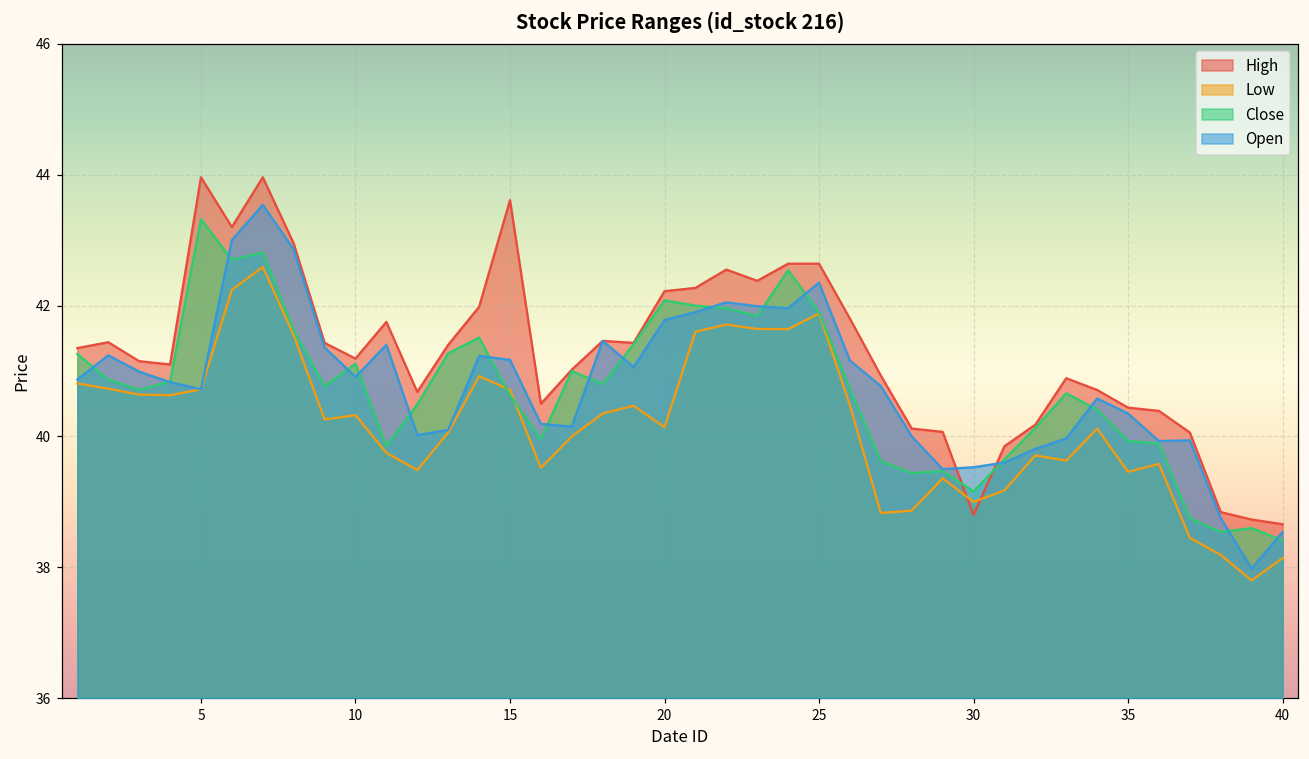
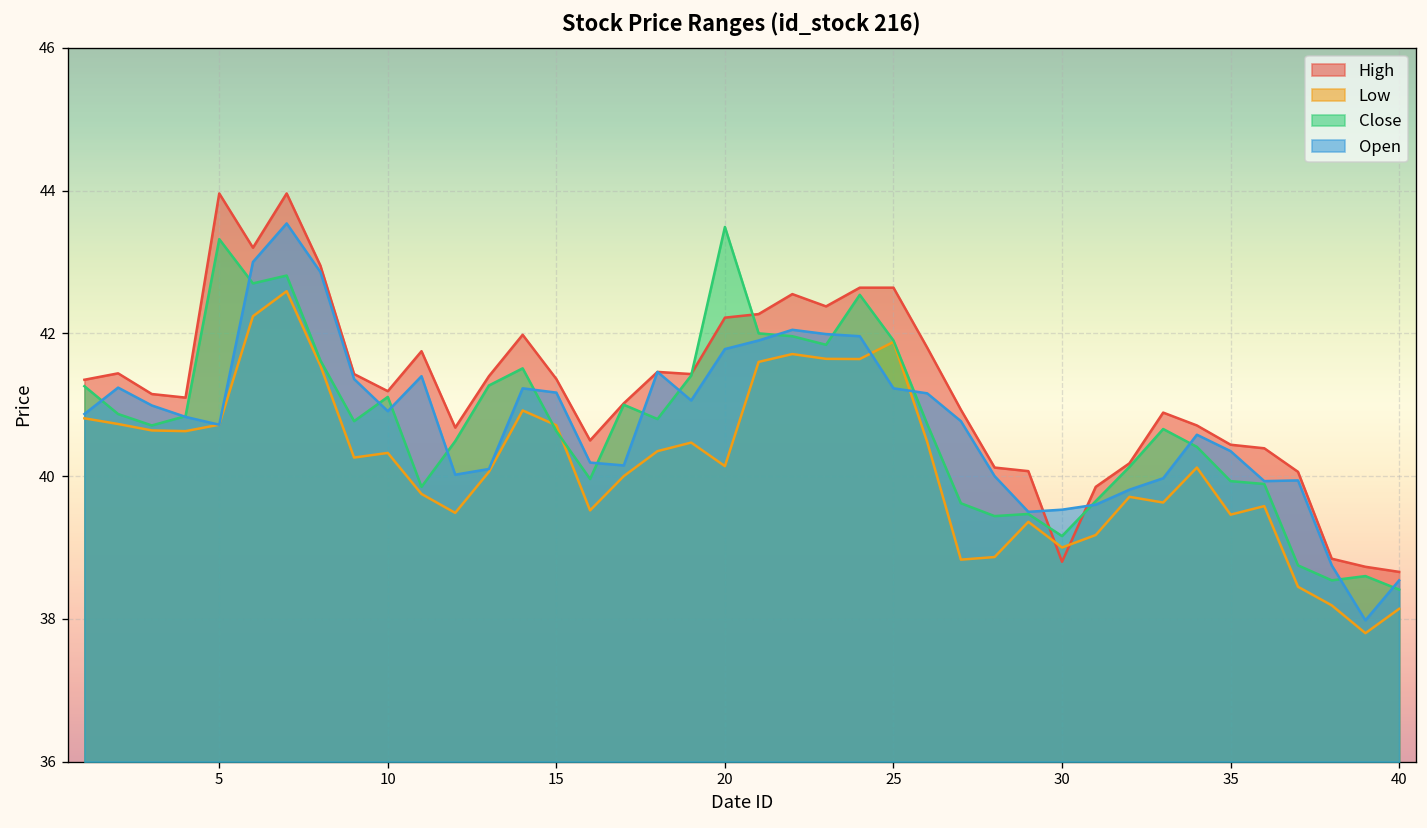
  {
    "High": {
      "5": 44.0,
      "10": 41.2,
-     "15": 43.6,
+     "15": 41.4,
      "20": 42.2,
      "25": 42.6,
      "30": 38.8,
      "35": 40.4,
      "40": 38.7
    },
    "Low": {
      "10": 40.3,
      "15": 40.7,
      "20": 40.1,
      "30": 39.0,
      "35": 39.5,
      "40": 38.1
    },
    "Close": {
      "5": 43.3,
      "10": 41.1,
      "15": 40.6,
-     "20": 42.1,
+     "20": 43.5,
      "30": 39.2,
      "35": 39.9,
      "40": 38.4
    },
    "Open": {
      "10": 40.9,
      "15": 41.2,
      "20": 41.8,
-     "25": 42.4,
+     "25": 41.2,
      "30": 39.5,
      "35": 40.4,
      "40": 38.5
    }
  }
